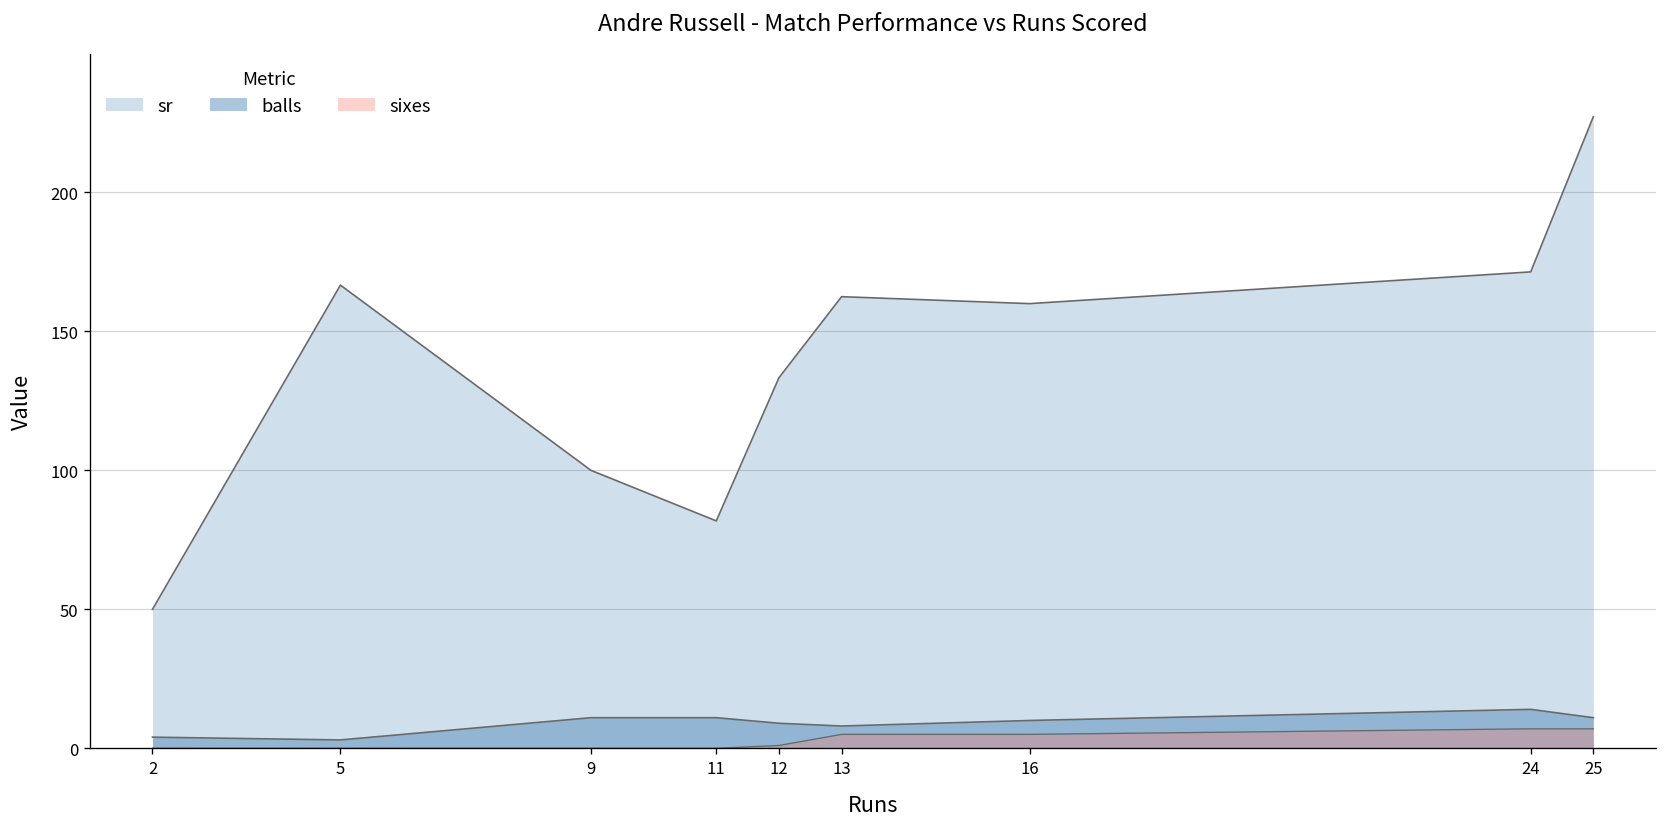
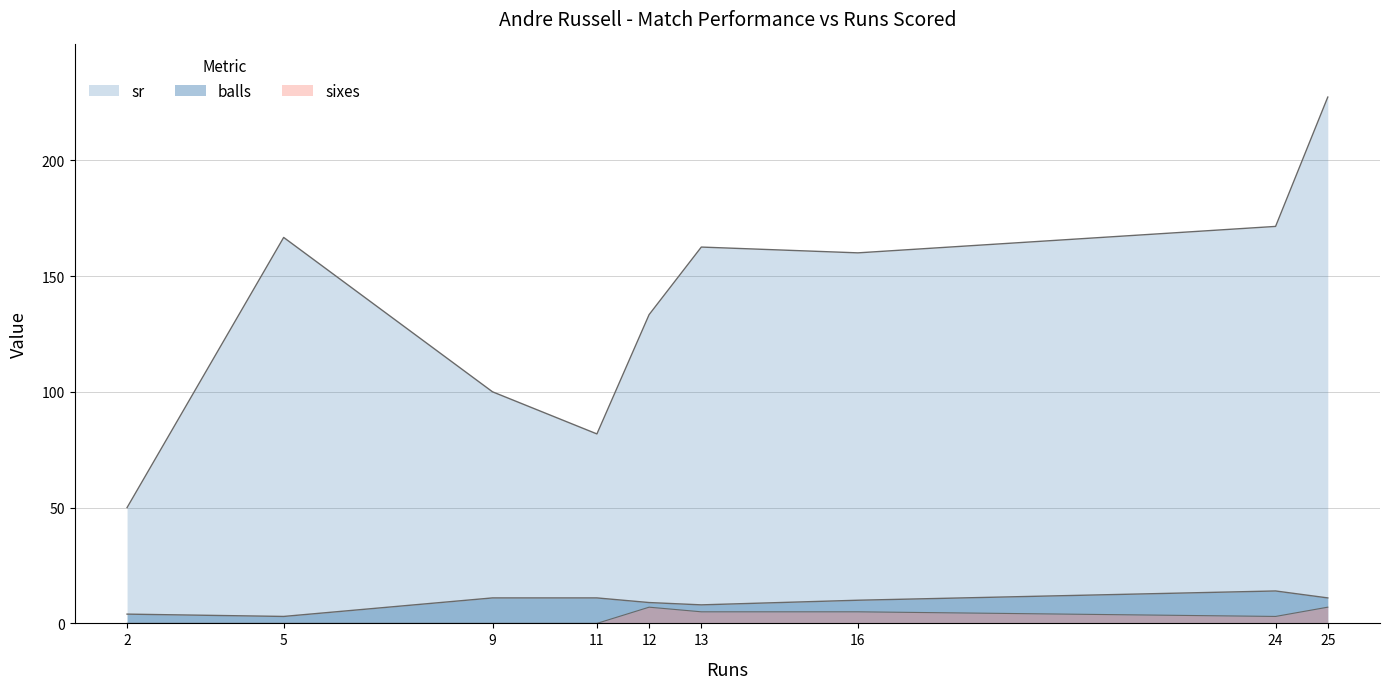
  {
    "sixes": {
      "2": 0,
      "5": 0,
      "9": 0,
      "11": 0,
-     "12": 1,
+     "12": 7,
      "13": 5,
      "16": 5,
-     "24": 7,
+     "24": 3,
      "25": 7
    }
  }
